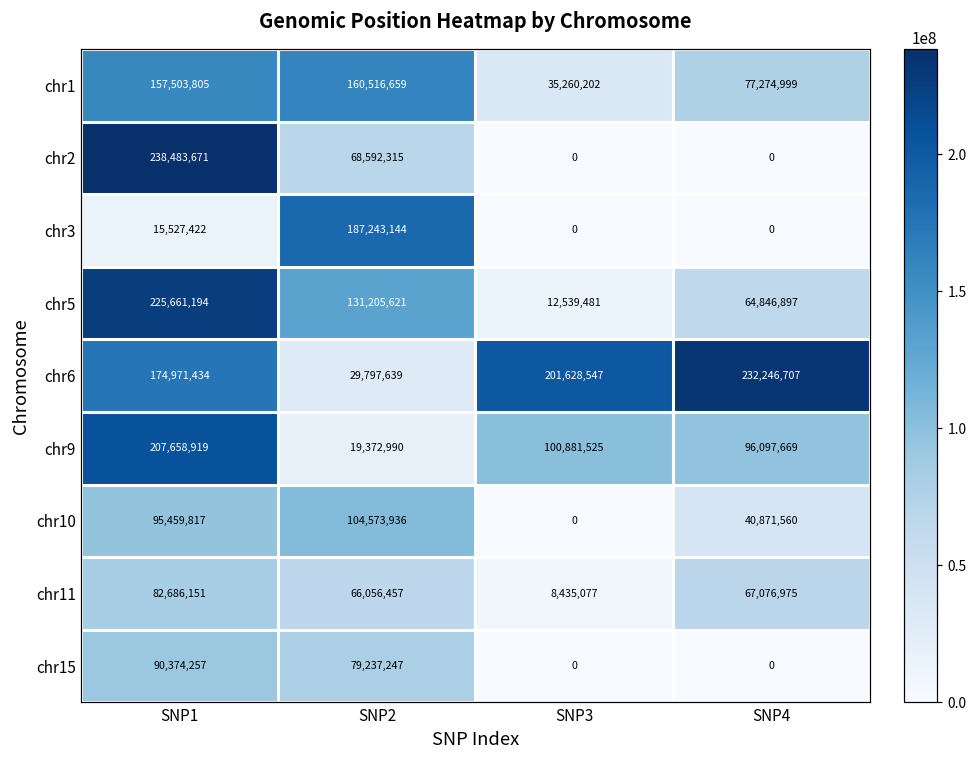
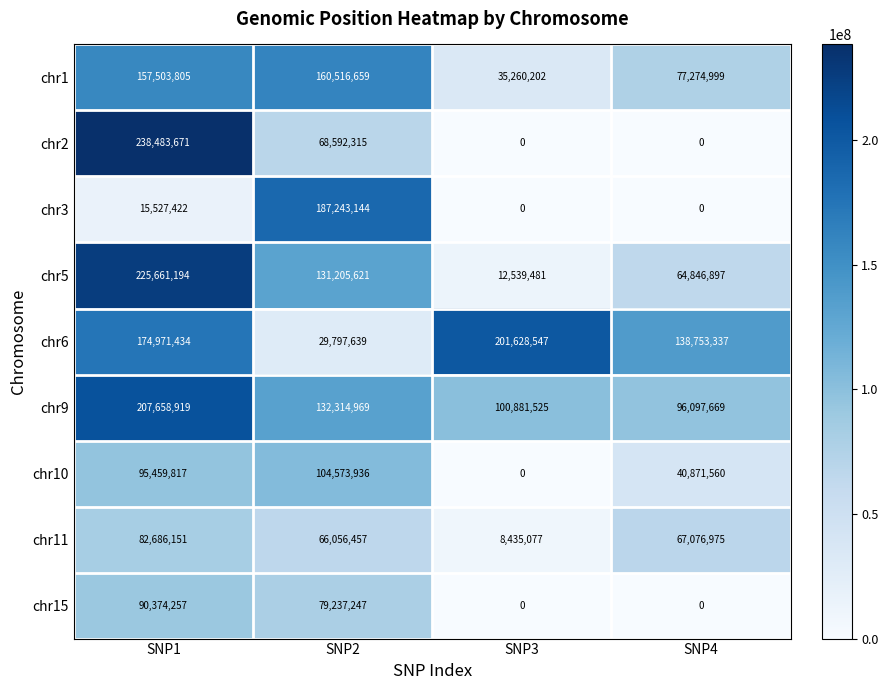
  {
    "chr1": {
      "SNP1": "157,503,805",
      "SNP2": "160,516,659",
      "SNP3": "35,260,202",
      "SNP4": "77,274,999"
    },
    "chr2": {
      "SNP1": "238,483,671",
      "SNP2": "68,592,315",
      "SNP3": "0",
      "SNP4": "0"
    },
    "chr3": {
      "SNP1": "15,527,422",
      "SNP2": "187,243,144",
      "SNP3": "0",
      "SNP4": "0"
    },
    "chr5": {
      "SNP1": "225,661,194",
      "SNP2": "131,205,621",
      "SNP3": "12,539,481",
      "SNP4": "64,846,897"
    },
    "chr6": {
      "SNP1": "174,971,434",
      "SNP2": "29,797,639",
      "SNP3": "201,628,547",
-     "SNP4": "232,246,707"
+     "SNP4": "138,753,337"
    },
    "chr9": {
      "SNP1": "207,658,919",
-     "SNP2": "19,372,990",
+     "SNP2": "132,314,969",
      "SNP3": "100,881,525",
      "SNP4": "96,097,669"
    },
    "chr10": {
      "SNP1": "95,459,817",
      "SNP2": "104,573,936",
      "SNP3": "0",
      "SNP4": "40,871,560"
    },
    "chr11": {
      "SNP1": "82,686,151",
      "SNP2": "66,056,457",
      "SNP3": "8,435,077",
      "SNP4": "67,076,975"
    },
    "chr15": {
      "SNP1": "90,374,257",
      "SNP2": "79,237,247",
      "SNP3": "0",
      "SNP4": "0"
    }
  }
